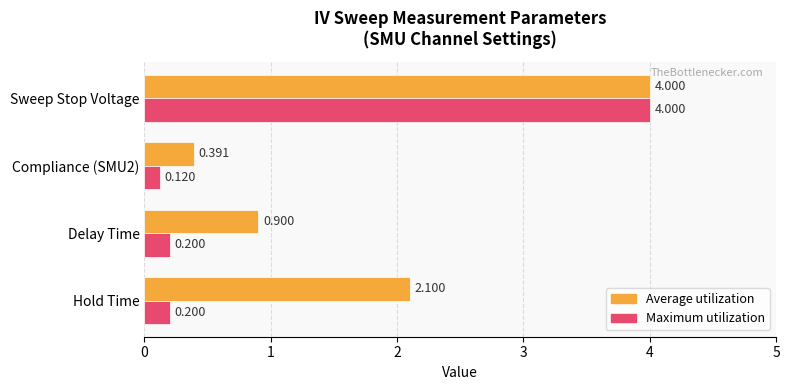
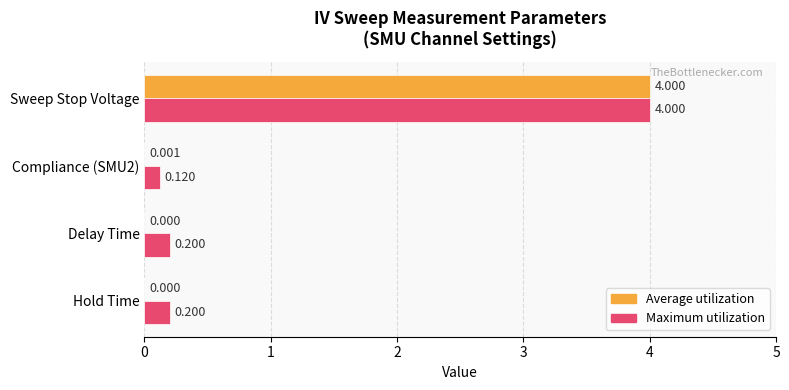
  {
    "Average utilization": {
      "Sweep Stop Voltage": 4.000,
-     "Compliance (SMU2)": 0.391,
-     "Delay Time": 0.900,
-     "Hold Time": 2.100
+     "Compliance (SMU2)": 0.001,
+     "Delay Time": 0.000,
+     "Hold Time": 0.000
    },
    "Maximum utilization": {
      "Sweep Stop Voltage": 4.000,
      "Compliance (SMU2)": 0.120,
      "Delay Time": 0.200,
      "Hold Time": 0.200
    }
  }
